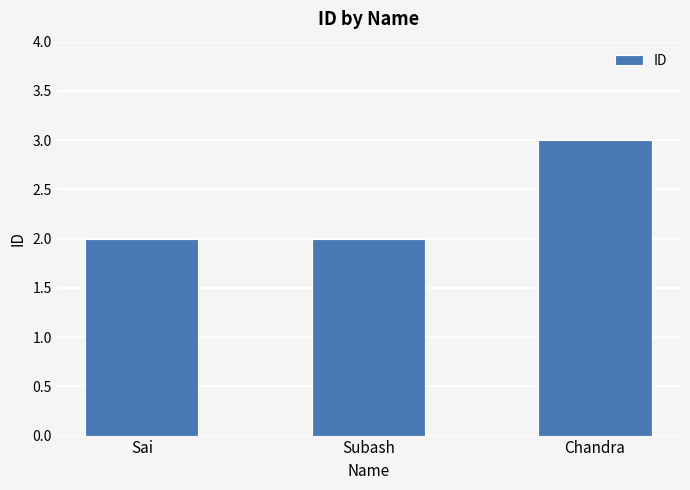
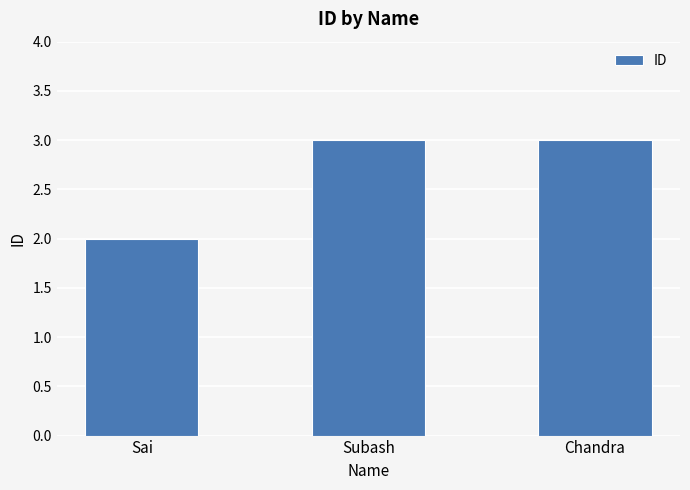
  {
    "Sai": 2,
-   "Subash": 2,
+   "Subash": 3,
    "Chandra": 3
  }
